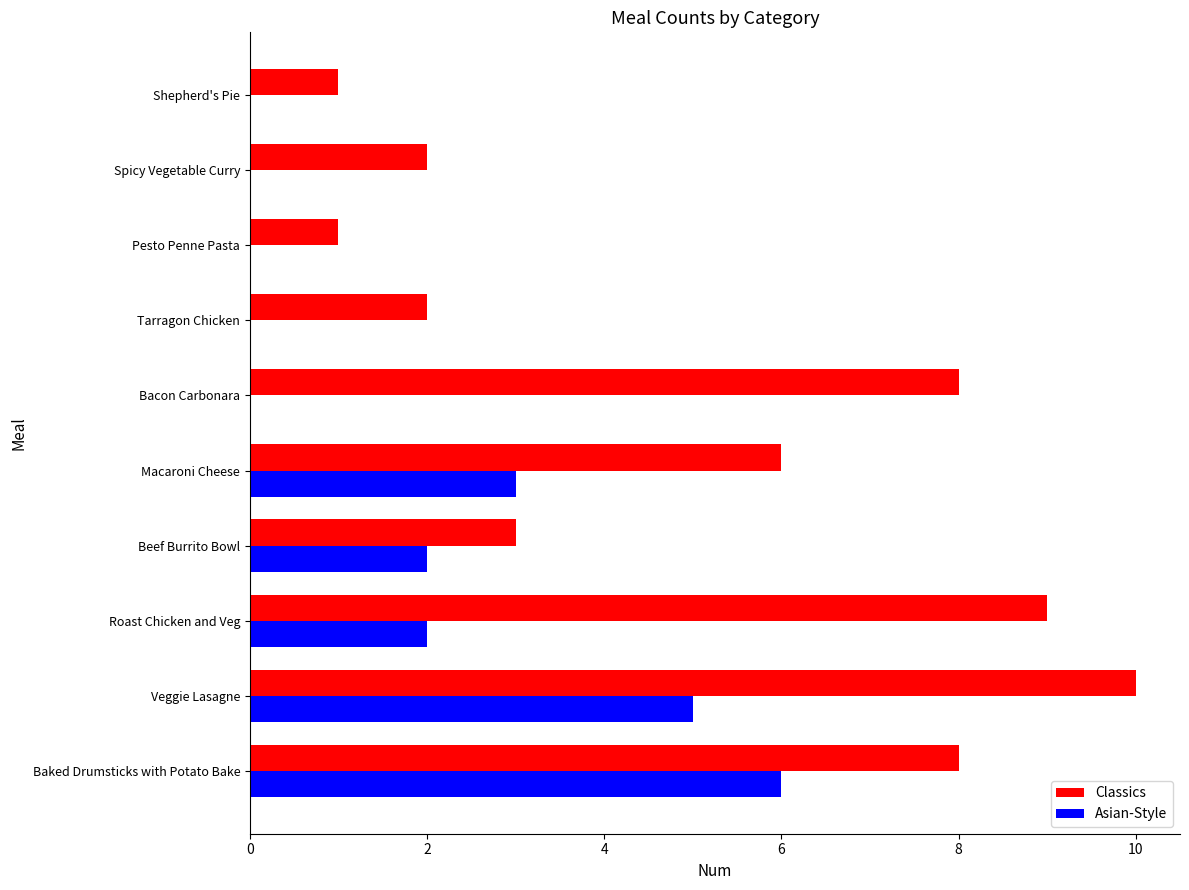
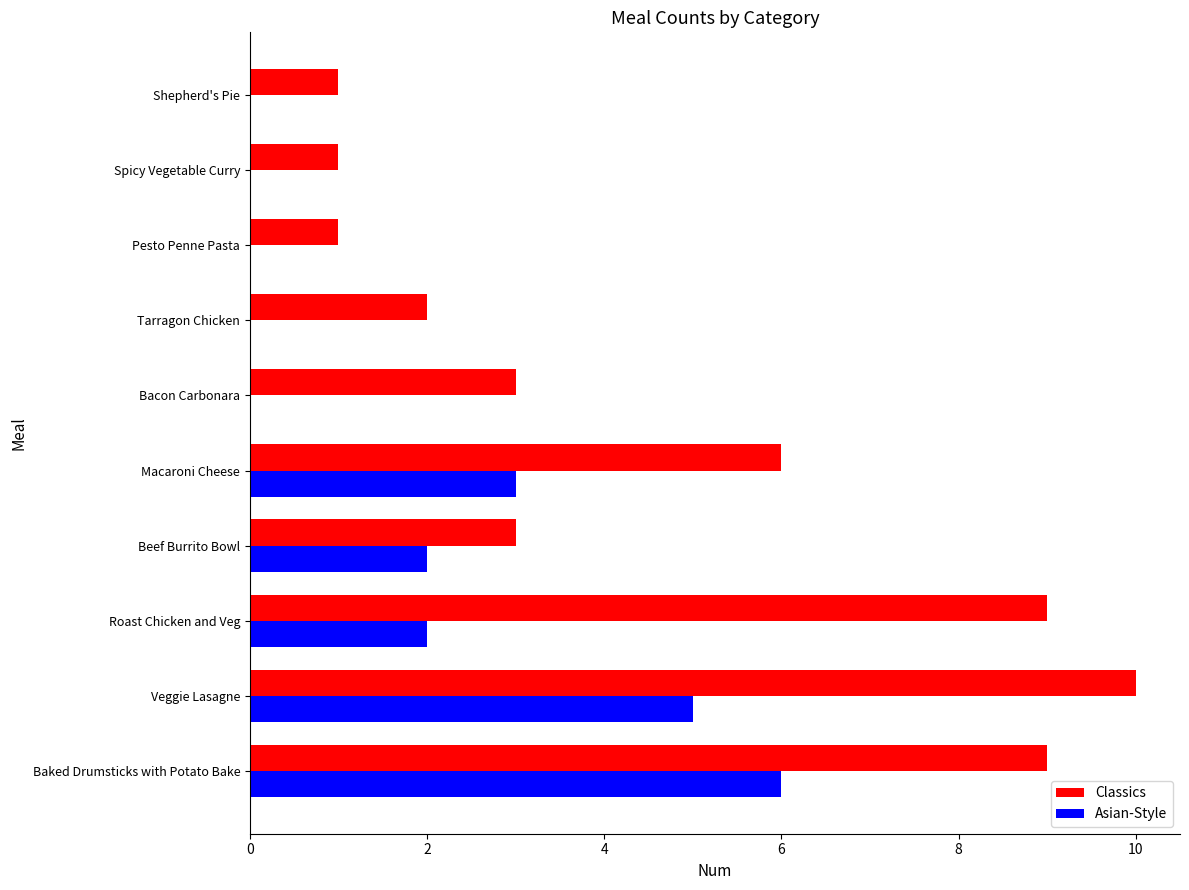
  {
    "Classics": {
      "Shepherd's Pie": 1,
-     "Spicy Vegetable Curry": 2,
+     "Spicy Vegetable Curry": 1,
      "Pesto Penne Pasta": 1,
      "Tarragon Chicken": 2,
-     "Bacon Carbonara": 8,
+     "Bacon Carbonara": 3,
      "Macaroni Cheese": 6,
      "Beef Burrito Bowl": 3,
      "Roast Chicken and Veg": 9,
      "Veggie Lasagne": 10,
-     "Baked Drumsticks with Potato Bake": 8
+     "Baked Drumsticks with Potato Bake": 9
    },
    "Asian-Style": {
      "Shepherd's Pie": 0,
      "Spicy Vegetable Curry": 0,
      "Pesto Penne Pasta": 0,
      "Tarragon Chicken": 0,
      "Bacon Carbonara": 0,
      "Macaroni Cheese": 3,
      "Beef Burrito Bowl": 2,
      "Roast Chicken and Veg": 2,
      "Veggie Lasagne": 5,
      "Baked Drumsticks with Potato Bake": 6
    }
  }
